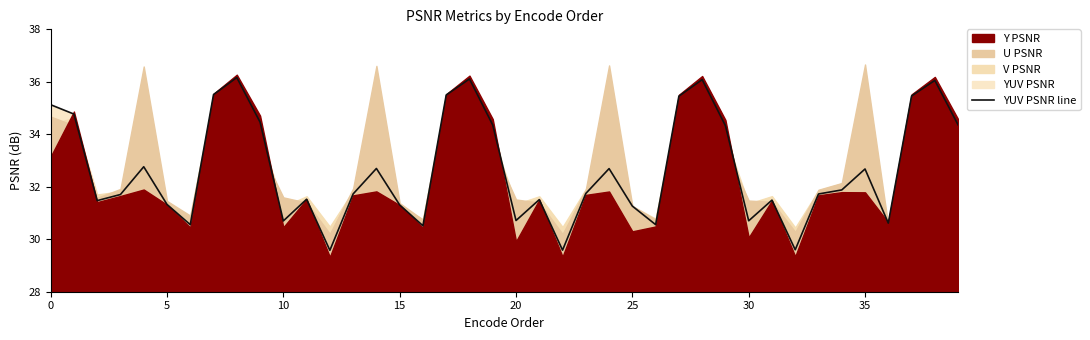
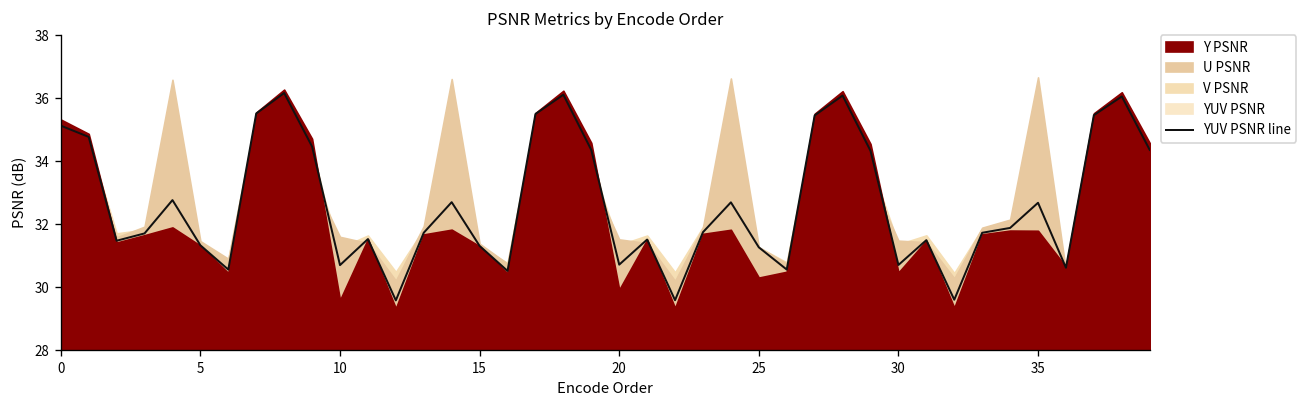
  {
    "Y PSNR": {
-     "0": 33.1,
-     "10": 30.5,
+     "0": 35.3,
+     "10": 29.6,
      "20": 29.9,
      "25": 30.3,
-     "30": 30.1,
+     "30": 30.5,
      "35": 31.8
    }
  }
